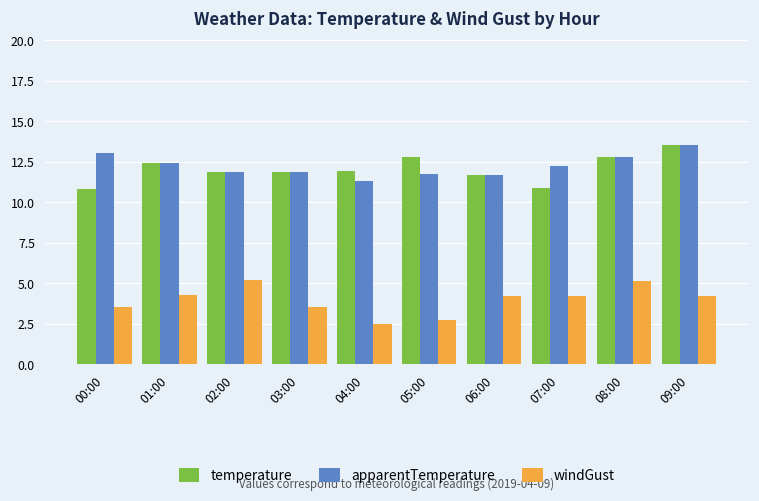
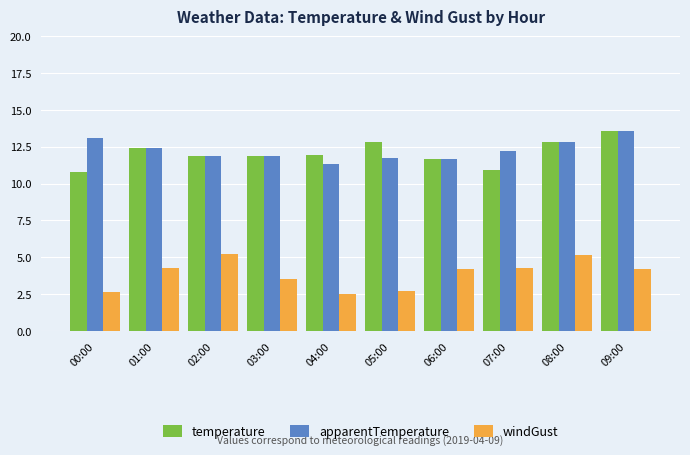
  {
    "temperature": {
      "00:00": 10.8,
      "01:00": 12.4,
      "02:00": 11.9,
      "03:00": 11.9,
      "04:00": 11.9,
      "05:00": 12.8,
      "06:00": 11.7,
      "07:00": 10.9,
      "08:00": 12.8,
      "09:00": 13.6
    },
    "apparentTemperature": {
      "00:00": 13.1,
      "01:00": 12.4,
      "02:00": 11.9,
      "03:00": 11.9,
      "04:00": 11.3,
      "05:00": 11.8,
      "06:00": 11.7,
      "07:00": 12.2,
      "08:00": 12.8,
      "09:00": 13.6
    },
    "windGust": {
-     "00:00": 3.6,
+     "00:00": 2.7,
      "01:00": 4.3,
      "02:00": 5.2,
      "03:00": 3.6,
      "04:00": 2.5,
      "05:00": 2.7,
      "06:00": 4.2,
      "07:00": 4.3,
      "08:00": 5.2,
      "09:00": 4.2
    }
  }
